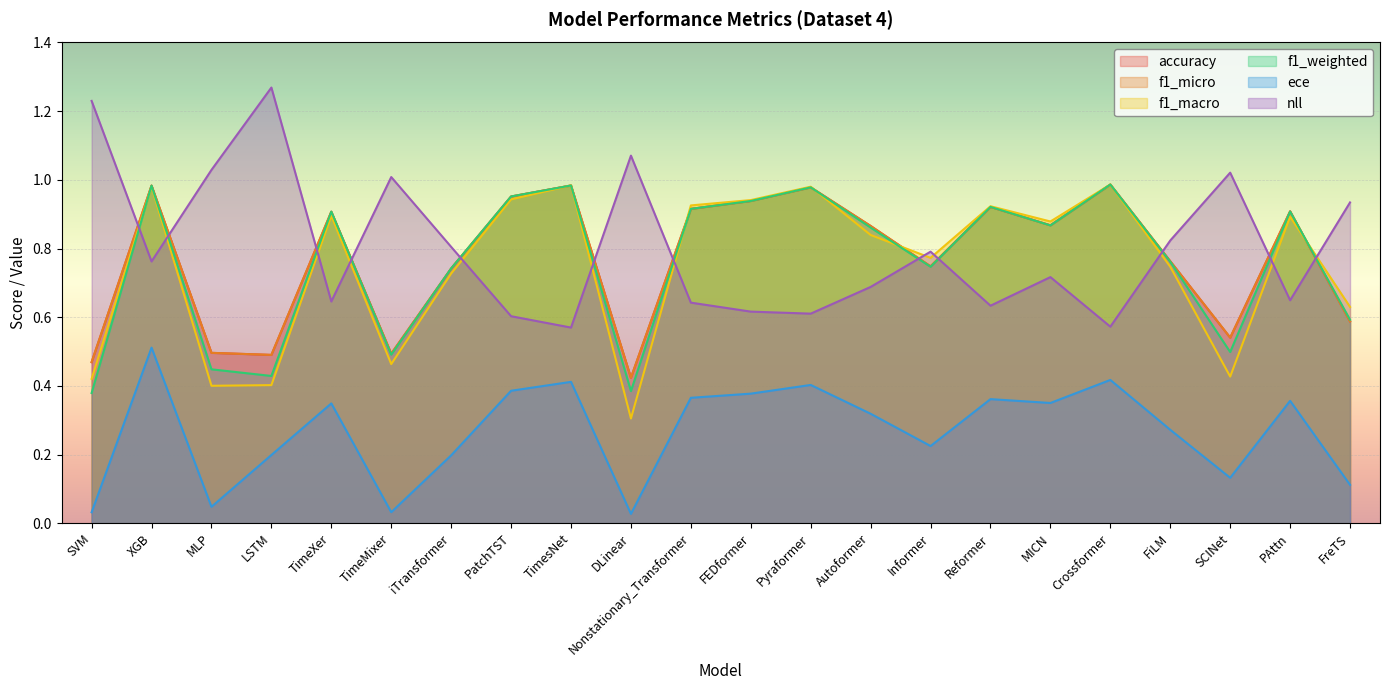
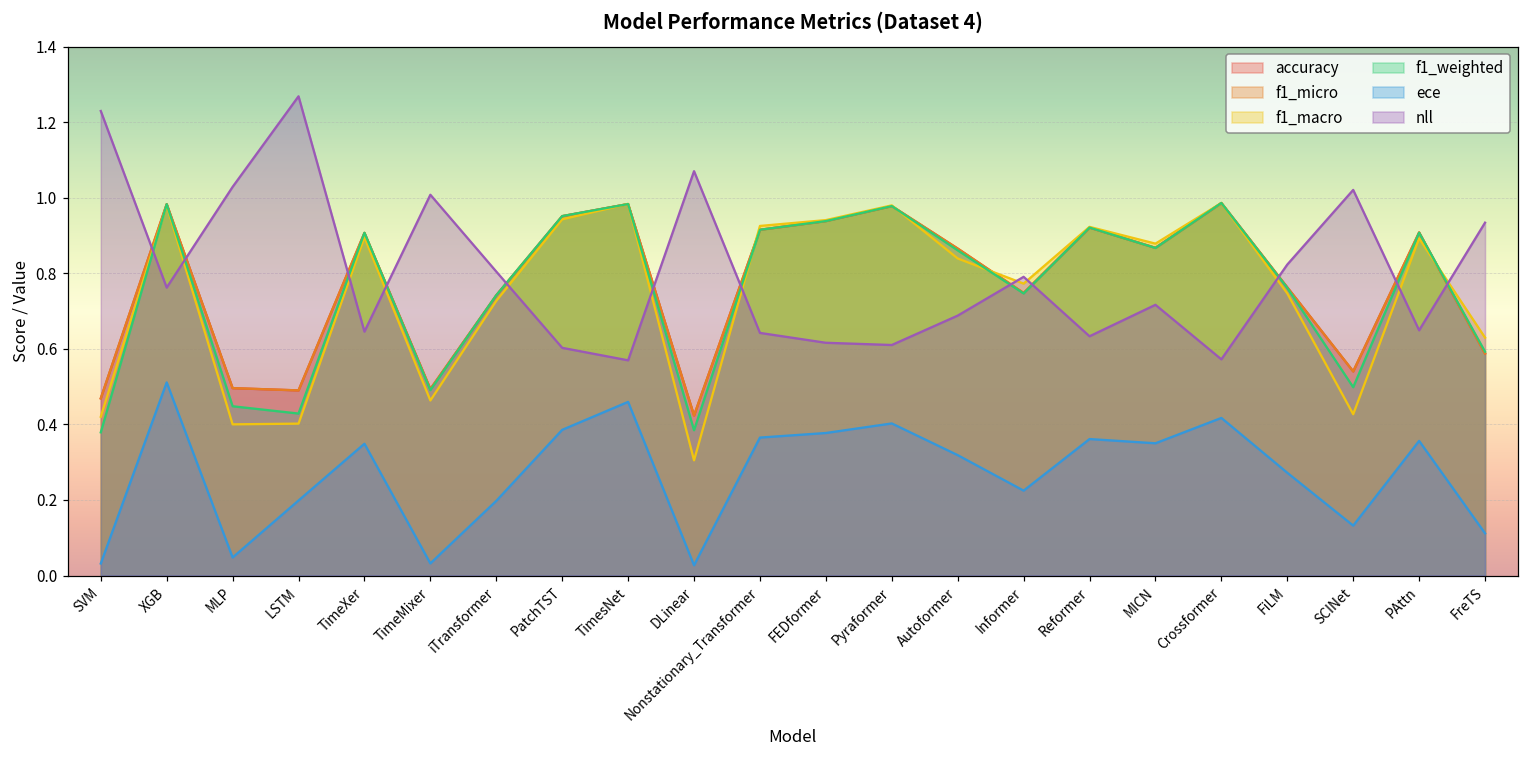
  {
    "f1_weighted": {
      "SVM": 0.38,
      "MLP": 0.45,
      "LSTM": 0.43,
      "DLinear": 0.38,
      "SCINet": 0.50
    },
    "ece": {
      "SVM": 0.03,
      "XGB": 0.51,
      "MLP": 0.05,
      "LSTM": 0.20,
      "TimeXer": 0.35,
      "TimeMixer": 0.03,
      "iTransformer": 0.20,
      "PatchTST": 0.39,
-     "TimesNet": 0.41,
+     "TimesNet": 0.46,
      "DLinear": 0.03,
      "Nonstationary_Transformer": 0.37,
      "FEDformer": 0.38,
      "Pyraformer": 0.40,
      "Autoformer": 0.32,
      "Informer": 0.22,
      "Reformer": 0.36,
      "MICN": 0.35,
      "Crossformer": 0.42,
      "FiLM": 0.27,
      "SCINet": 0.13,
      "PAttn": 0.36,
      "FreTS": 0.11
    },
    "nll": {
      "SVM": 1.23,
      "XGB": 0.76,
      "MLP": 1.03,
      "LSTM": 1.27,
      "TimeXer": 0.65,
      "TimeMixer": 1.01,
      "iTransformer": 0.80,
      "PatchTST": 0.60,
      "TimesNet": 0.57,
      "DLinear": 1.07,
      "Nonstationary_Transformer": 0.64,
      "FEDformer": 0.62,
      "Pyraformer": 0.61,
      "Autoformer": 0.69,
      "Informer": 0.79,
      "Reformer": 0.63,
      "MICN": 0.72,
      "Crossformer": 0.57,
      "FiLM": 0.82,
      "SCINet": 1.02,
      "PAttn": 0.65,
      "FreTS": 0.93
    }
  }
